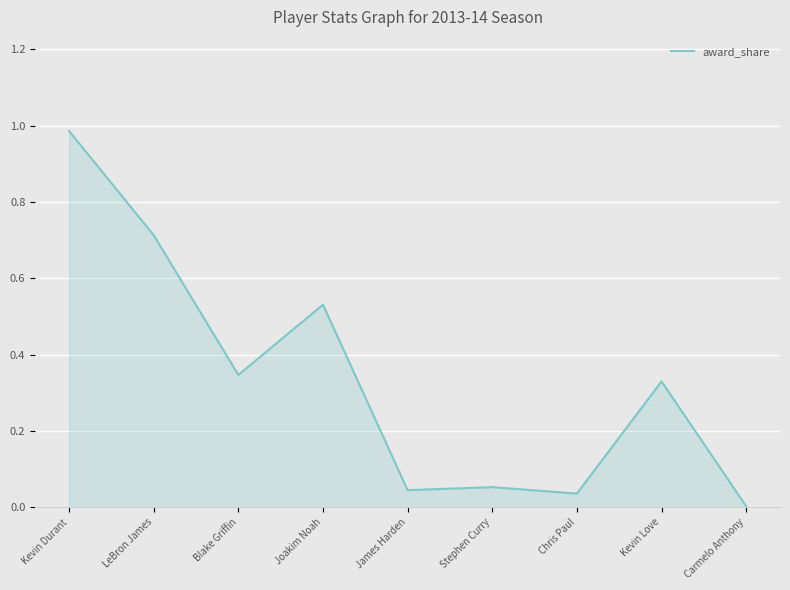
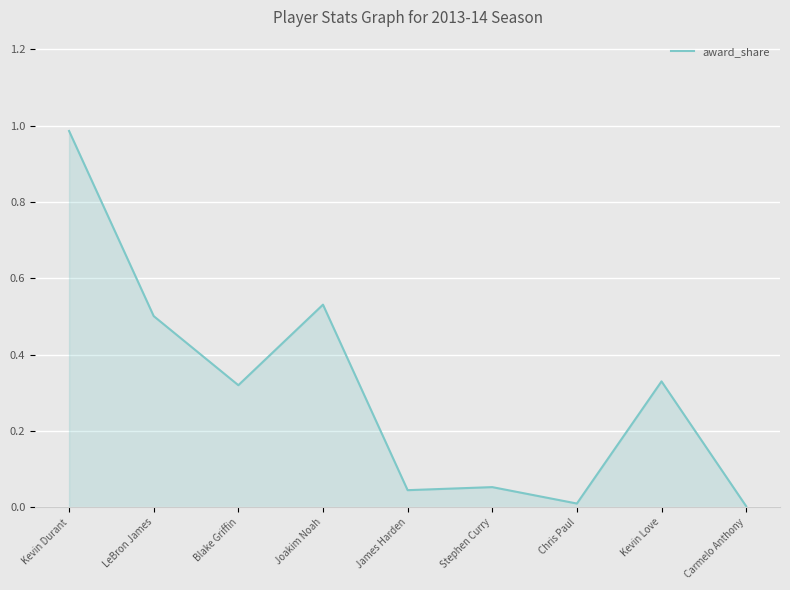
  {
    "Kevin Durant": 0.99,
-   "LeBron James": 0.71,
-   "Blake Griffin": 0.35,
+   "LeBron James": 0.50,
+   "Blake Griffin": 0.32,
    "Joakim Noah": 0.53,
    "James Harden": 0.05,
    "Stephen Curry": 0.05,
-   "Chris Paul": 0.04,
+   "Chris Paul": 0.01,
    "Kevin Love": 0.33,
    "Carmelo Anthony": 0.00
  }
